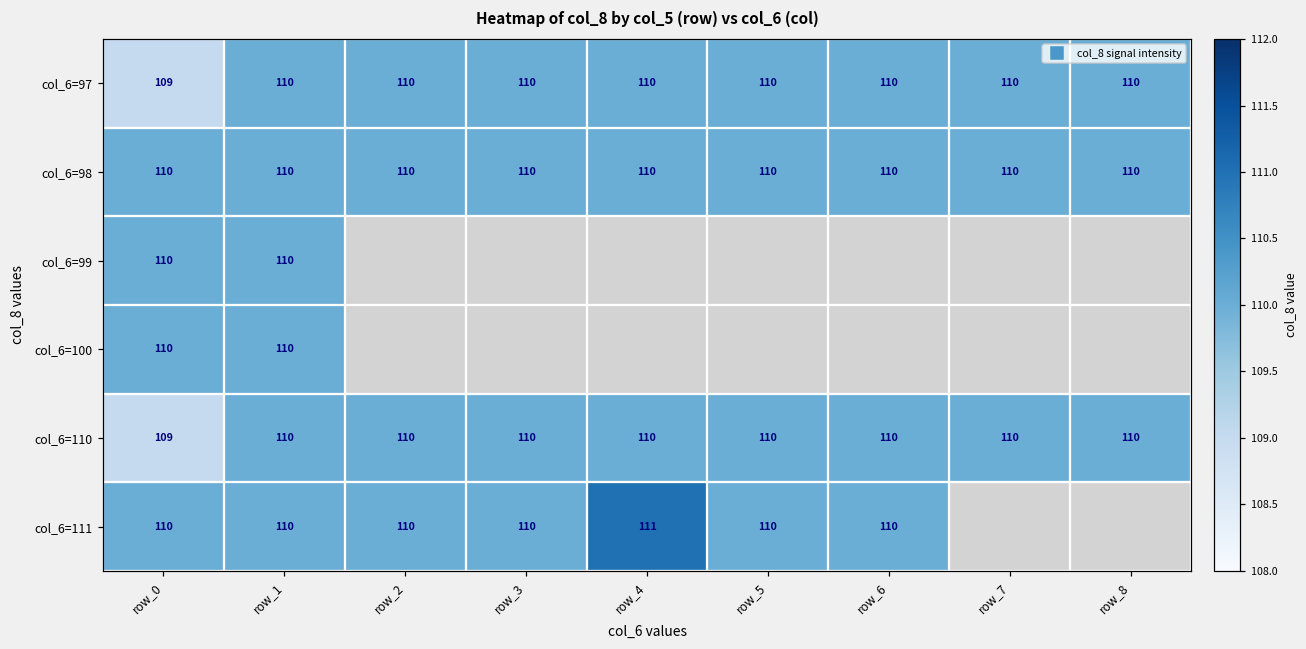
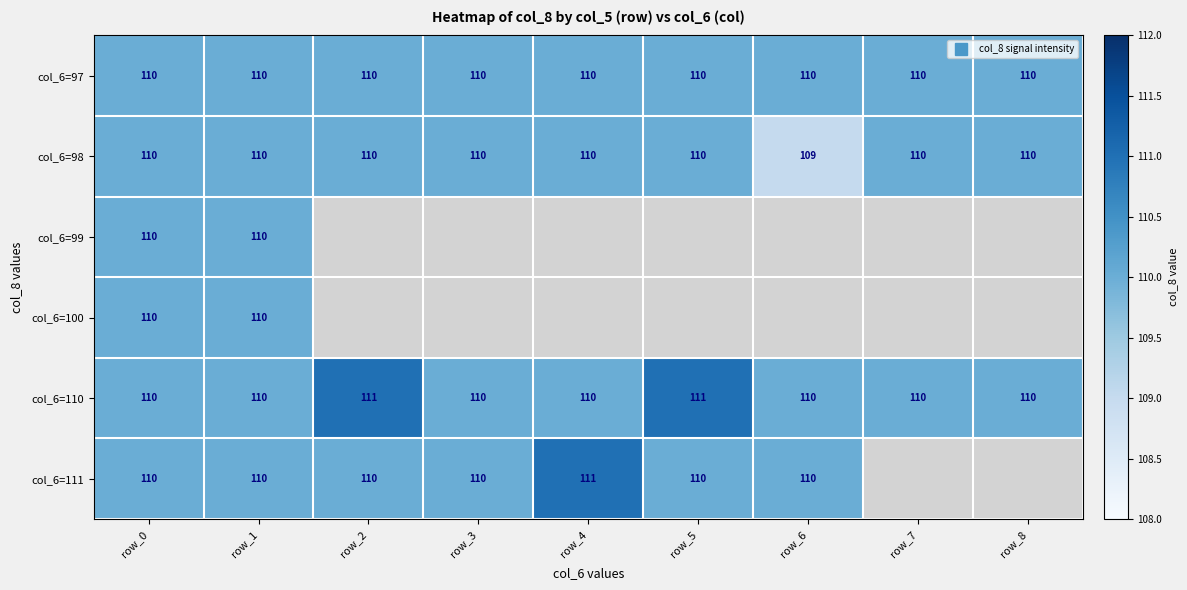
  {
    "col_6=97": {
-     "row_0": 109,
+     "row_0": 110,
      "row_1": 110,
      "row_2": 110,
      "row_3": 110,
      "row_4": 110,
      "row_5": 110,
      "row_6": 110,
      "row_7": 110,
      "row_8": 110
    },
    "col_6=98": {
      "row_0": 110,
      "row_1": 110,
      "row_2": 110,
      "row_3": 110,
      "row_4": 110,
      "row_5": 110,
-     "row_6": 110,
+     "row_6": 109,
      "row_7": 110,
      "row_8": 110
    },
    "col_6=99": {
      "row_0": 110,
      "row_1": 110
    },
    "col_6=100": {
      "row_0": 110,
      "row_1": 110
    },
    "col_6=110": {
-     "row_0": 109,
+     "row_0": 110,
      "row_1": 110,
-     "row_2": 110,
+     "row_2": 111,
      "row_3": 110,
      "row_4": 110,
-     "row_5": 110,
+     "row_5": 111,
      "row_6": 110,
      "row_7": 110,
      "row_8": 110
    },
    "col_6=111": {
      "row_0": 110,
      "row_1": 110,
      "row_2": 110,
      "row_3": 110,
      "row_4": 111,
      "row_5": 110,
      "row_6": 110
    }
  }
